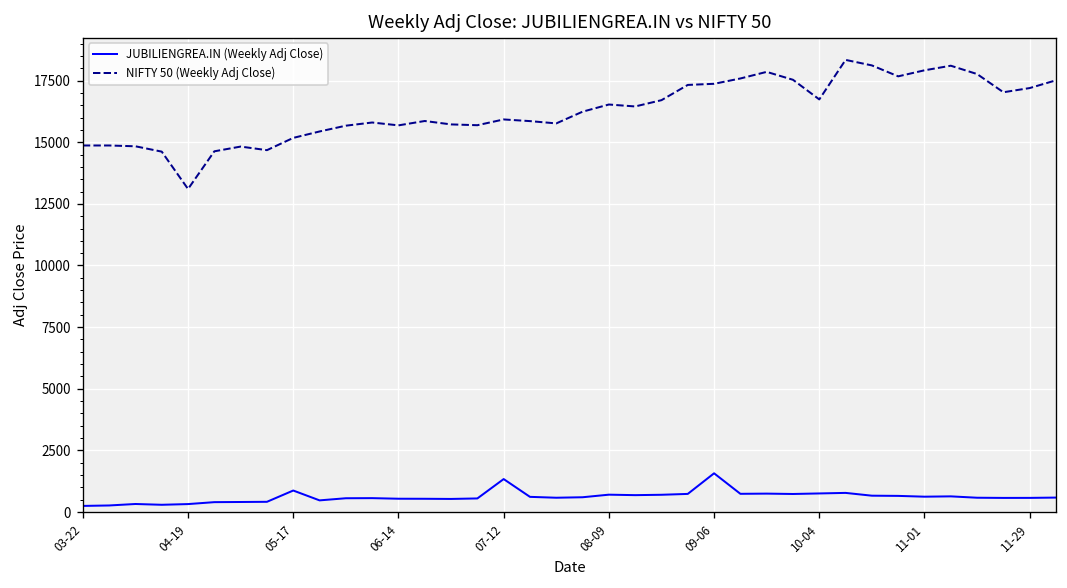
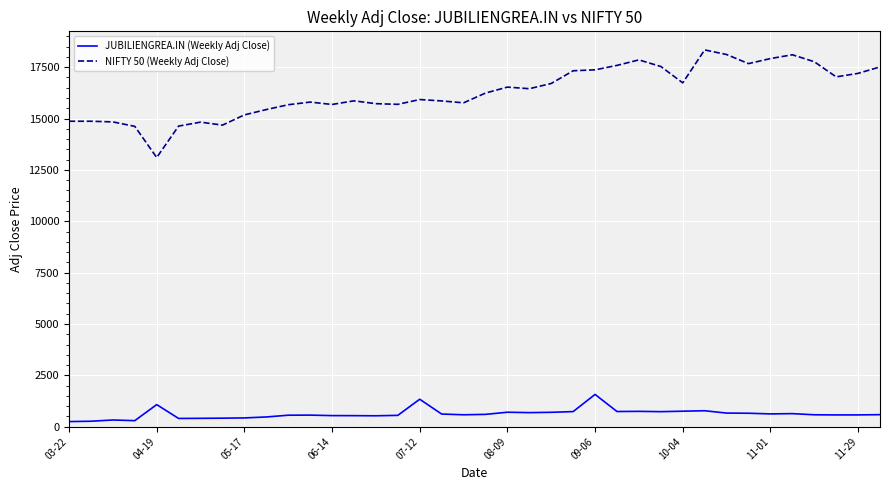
  {
    "JUBILIENGREA.IN (Weekly Adj Close)": {
      "03-22": 200,
-     "04-19": 300,
-     "05-17": 900,
+     "04-19": 1100,
+     "05-17": 400,
      "06-14": 500,
      "07-12": 1300,
      "08-09": 700,
      "09-06": 1600,
      "10-04": 800,
      "11-01": 600,
      "11-29": 600
    },
    "NIFTY 50 (Weekly Adj Close)": {
      "03-22": 14900,
      "04-19": 13100,
      "05-17": 15200,
      "06-14": 15700,
      "07-12": 15900,
      "08-09": 16500,
      "09-06": 17400,
      "10-04": 16700,
      "11-01": 17900,
      "11-29": 17200
    }
  }
